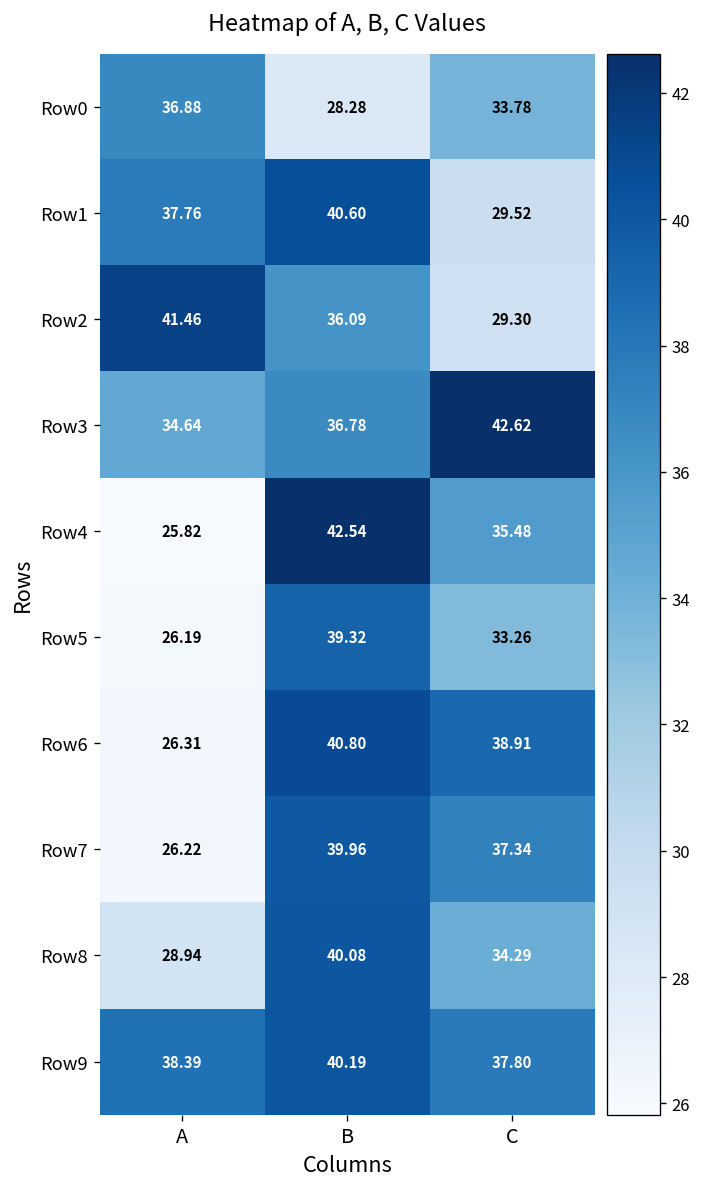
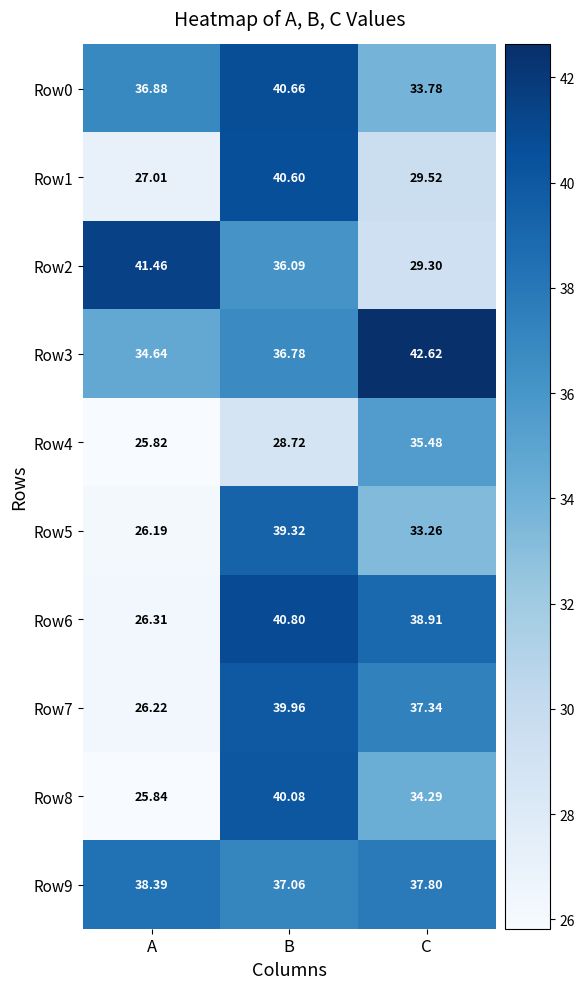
  {
    "Row0": {
      "A": 36.88,
-     "B": 28.28,
+     "B": 40.66,
      "C": 33.78
    },
    "Row1": {
-     "A": 37.76,
+     "A": 27.01,
      "B": 40.60,
      "C": 29.52
    },
    "Row2": {
      "A": 41.46,
      "B": 36.09,
      "C": 29.30
    },
    "Row3": {
      "A": 34.64,
      "B": 36.78,
      "C": 42.62
    },
    "Row4": {
      "A": 25.82,
-     "B": 42.54,
+     "B": 28.72,
      "C": 35.48
    },
    "Row5": {
      "A": 26.19,
      "B": 39.32,
      "C": 33.26
    },
    "Row6": {
      "A": 26.31,
      "B": 40.80,
      "C": 38.91
    },
    "Row7": {
      "A": 26.22,
      "B": 39.96,
      "C": 37.34
    },
    "Row8": {
-     "A": 28.94,
+     "A": 25.84,
      "B": 40.08,
      "C": 34.29
    },
    "Row9": {
      "A": 38.39,
-     "B": 40.19,
+     "B": 37.06,
      "C": 37.80
    }
  }
